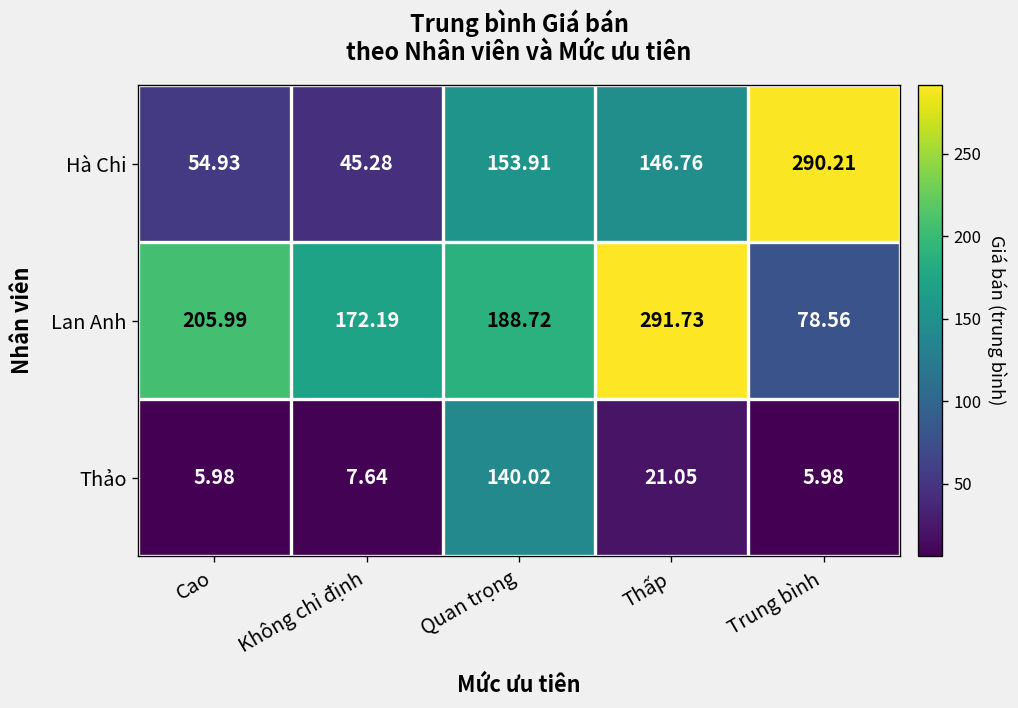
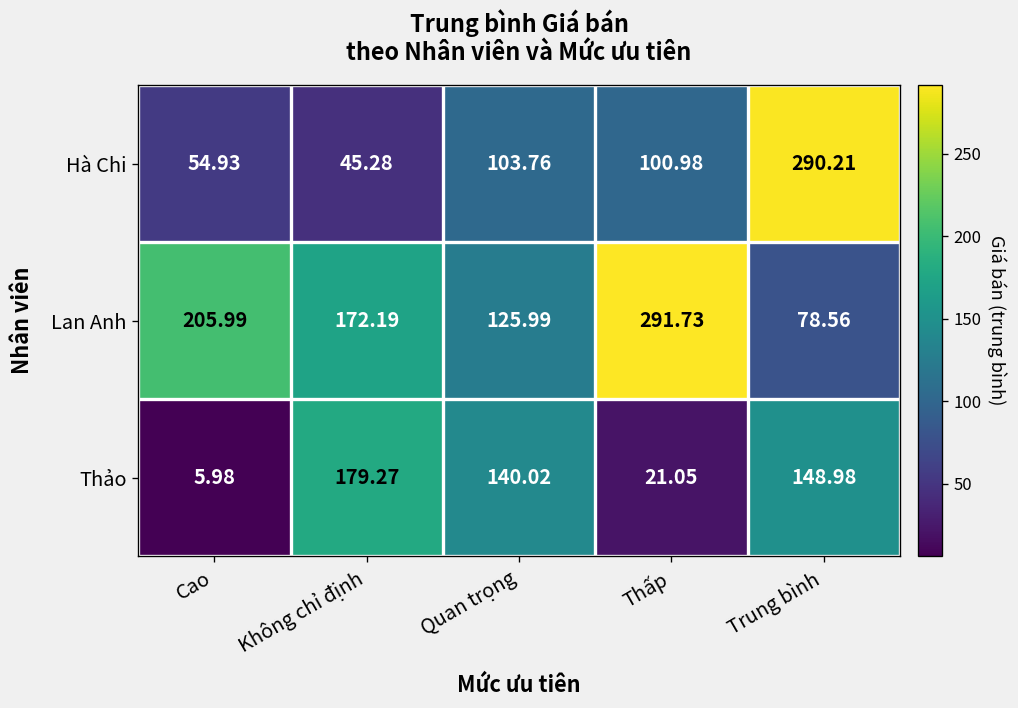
  {
    "Hà Chi": {
      "Cao": 54.93,
      "Không chỉ định": 45.28,
-     "Quan trọng": 153.91,
-     "Thấp": 146.76,
+     "Quan trọng": 103.76,
+     "Thấp": 100.98,
      "Trung bình": 290.21
    },
    "Lan Anh": {
      "Cao": 205.99,
      "Không chỉ định": 172.19,
-     "Quan trọng": 188.72,
+     "Quan trọng": 125.99,
      "Thấp": 291.73,
      "Trung bình": 78.56
    },
    "Thảo": {
      "Cao": 5.98,
-     "Không chỉ định": 7.64,
+     "Không chỉ định": 179.27,
      "Quan trọng": 140.02,
      "Thấp": 21.05,
-     "Trung bình": 5.98
+     "Trung bình": 148.98
    }
  }
